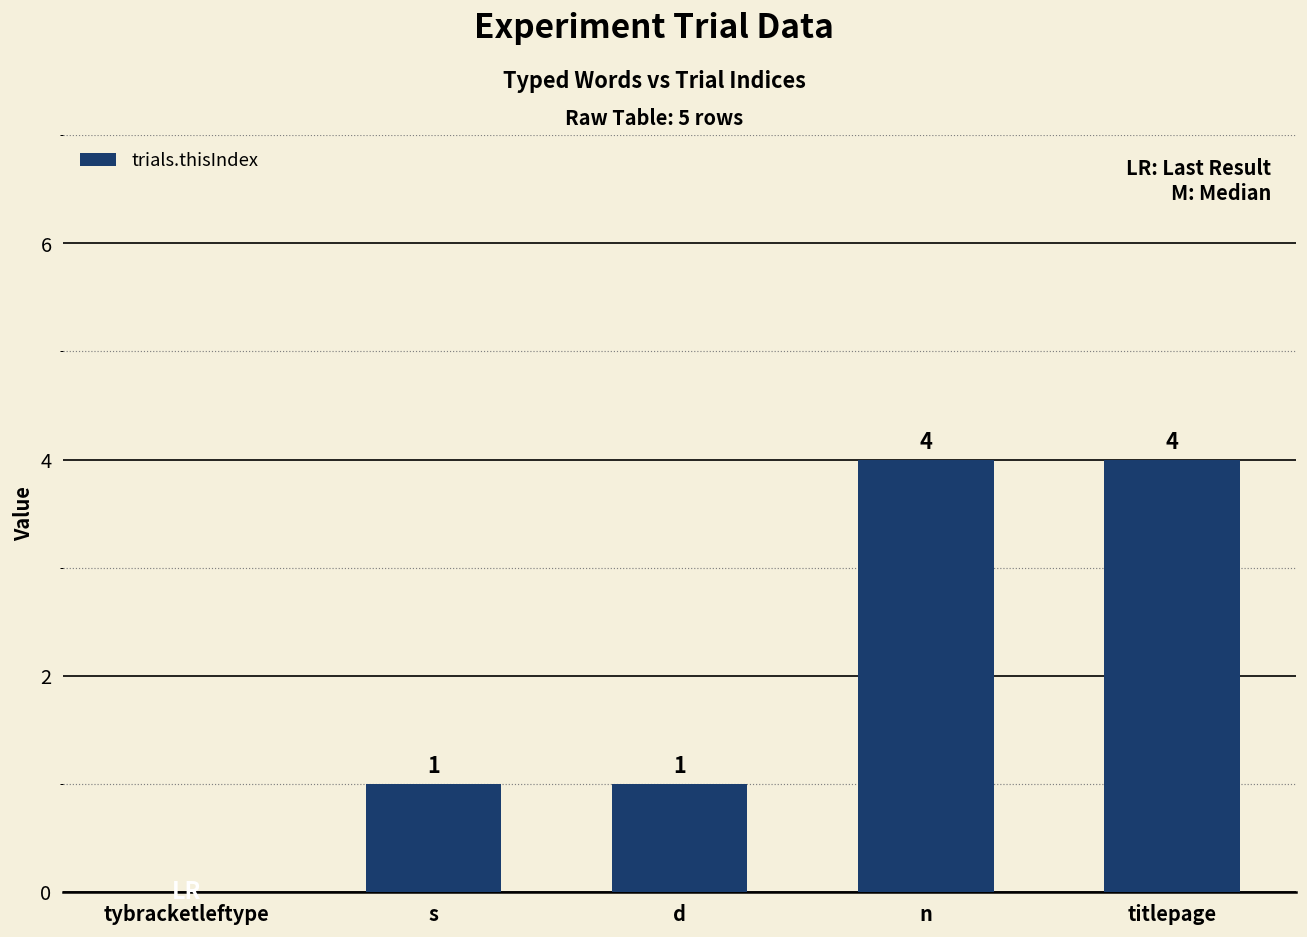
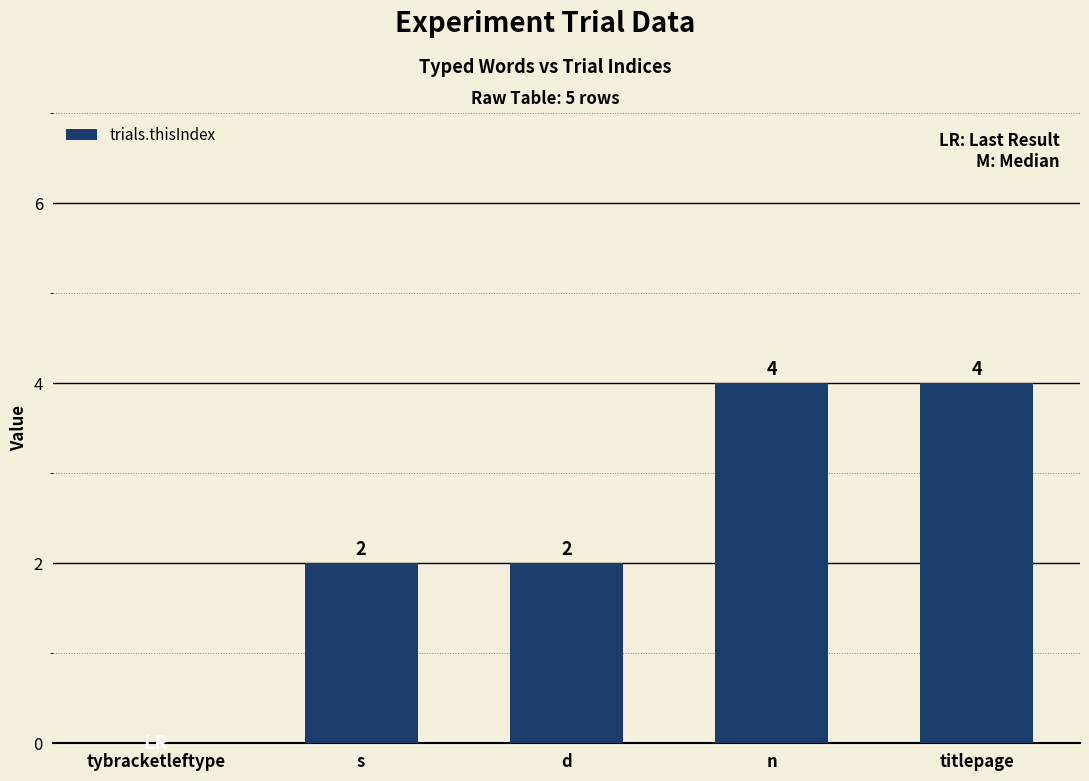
  {
-   "s": 1,
-   "d": 1,
+   "s": 2,
+   "d": 2,
    "n": 4,
    "titlepage": 4
  }
